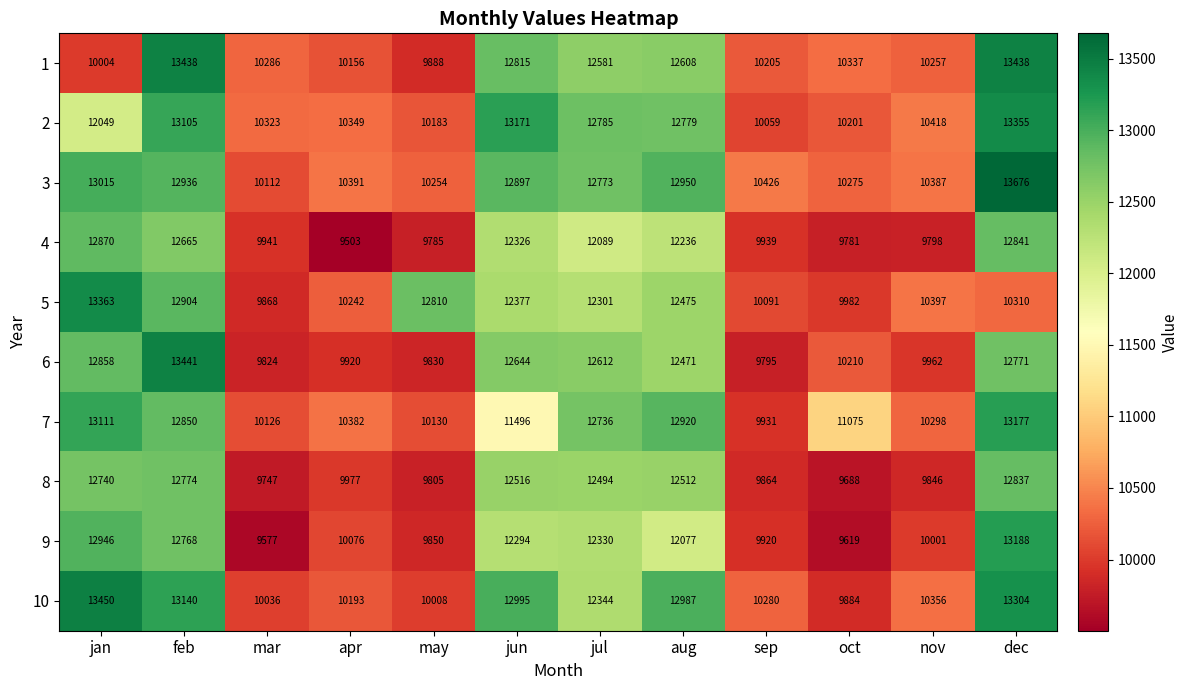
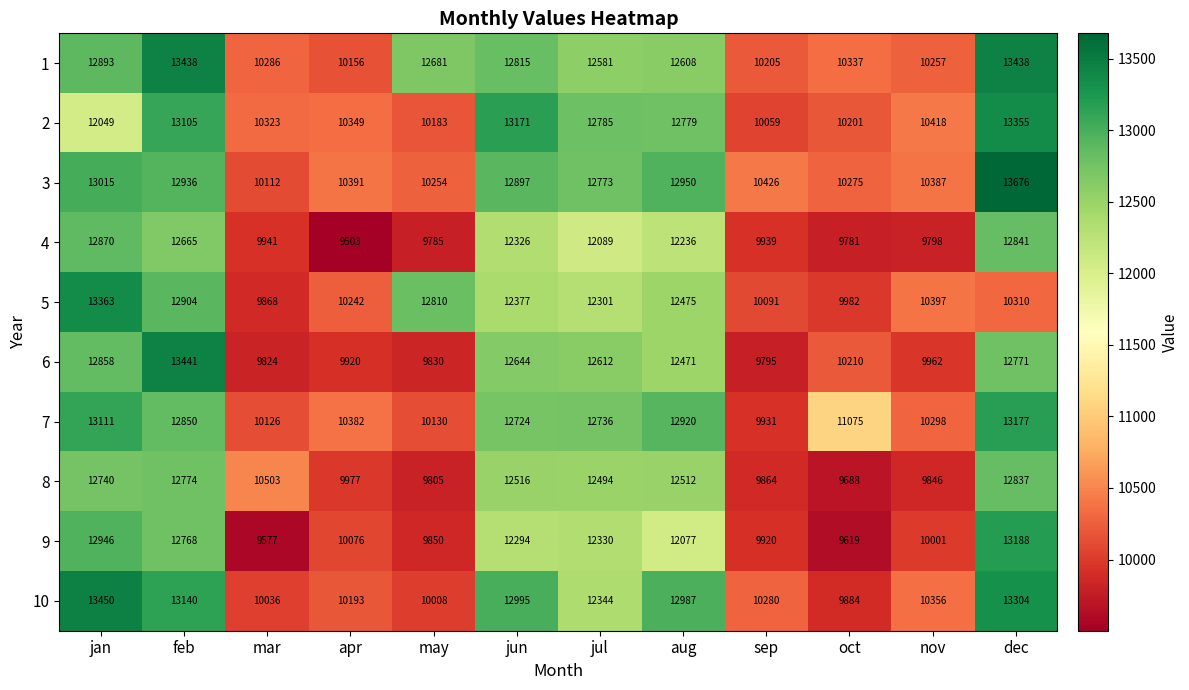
  {
    "1": {
-     "jan": 10004,
+     "jan": 12893,
      "feb": 13438,
      "mar": 10286,
      "apr": 10156,
-     "may": 9888,
+     "may": 12681,
      "jun": 12815,
      "jul": 12581,
      "aug": 12608,
      "sep": 10205,
      "oct": 10337,
      "nov": 10257,
      "dec": 13438
    },
    "2": {
      "jan": 12049,
      "feb": 13105,
      "mar": 10323,
      "apr": 10349,
      "may": 10183,
      "jun": 13171,
      "jul": 12785,
      "aug": 12779,
      "sep": 10059,
      "oct": 10201,
      "nov": 10418,
      "dec": 13355
    },
    "3": {
      "jan": 13015,
      "feb": 12936,
      "mar": 10112,
      "apr": 10391,
      "may": 10254,
      "jun": 12897,
      "jul": 12773,
      "aug": 12950,
      "sep": 10426,
      "oct": 10275,
      "nov": 10387,
      "dec": 13676
    },
    "4": {
      "jan": 12870,
      "feb": 12665,
      "mar": 9941,
      "apr": 9503,
      "may": 9785,
      "jun": 12326,
      "jul": 12089,
      "aug": 12236,
      "sep": 9939,
      "oct": 9781,
      "nov": 9798,
      "dec": 12841
    },
    "5": {
      "jan": 13363,
      "feb": 12904,
      "mar": 9868,
      "apr": 10242,
      "may": 12810,
      "jun": 12377,
      "jul": 12301,
      "aug": 12475,
      "sep": 10091,
      "oct": 9982,
      "nov": 10397,
      "dec": 10310
    },
    "6": {
      "jan": 12858,
      "feb": 13441,
      "mar": 9824,
      "apr": 9920,
      "may": 9830,
      "jun": 12644,
      "jul": 12612,
      "aug": 12471,
      "sep": 9795,
      "oct": 10210,
      "nov": 9962,
      "dec": 12771
    },
    "7": {
      "jan": 13111,
      "feb": 12850,
      "mar": 10126,
      "apr": 10382,
      "may": 10130,
-     "jun": 11496,
+     "jun": 12724,
      "jul": 12736,
      "aug": 12920,
      "sep": 9931,
      "oct": 11075,
      "nov": 10298,
      "dec": 13177
    },
    "8": {
      "jan": 12740,
      "feb": 12774,
-     "mar": 9747,
+     "mar": 10503,
      "apr": 9977,
      "may": 9805,
      "jun": 12516,
      "jul": 12494,
      "aug": 12512,
      "sep": 9864,
      "oct": 9688,
      "nov": 9846,
      "dec": 12837
    },
    "9": {
      "jan": 12946,
      "feb": 12768,
      "mar": 9577,
      "apr": 10076,
      "may": 9850,
      "jun": 12294,
      "jul": 12330,
      "aug": 12077,
      "sep": 9920,
      "oct": 9619,
      "nov": 10001,
      "dec": 13188
    },
    "10": {
      "jan": 13450,
      "feb": 13140,
      "mar": 10036,
      "apr": 10193,
      "may": 10008,
      "jun": 12995,
      "jul": 12344,
      "aug": 12987,
      "sep": 10280,
      "oct": 9884,
      "nov": 10356,
      "dec": 13304
    }
  }
